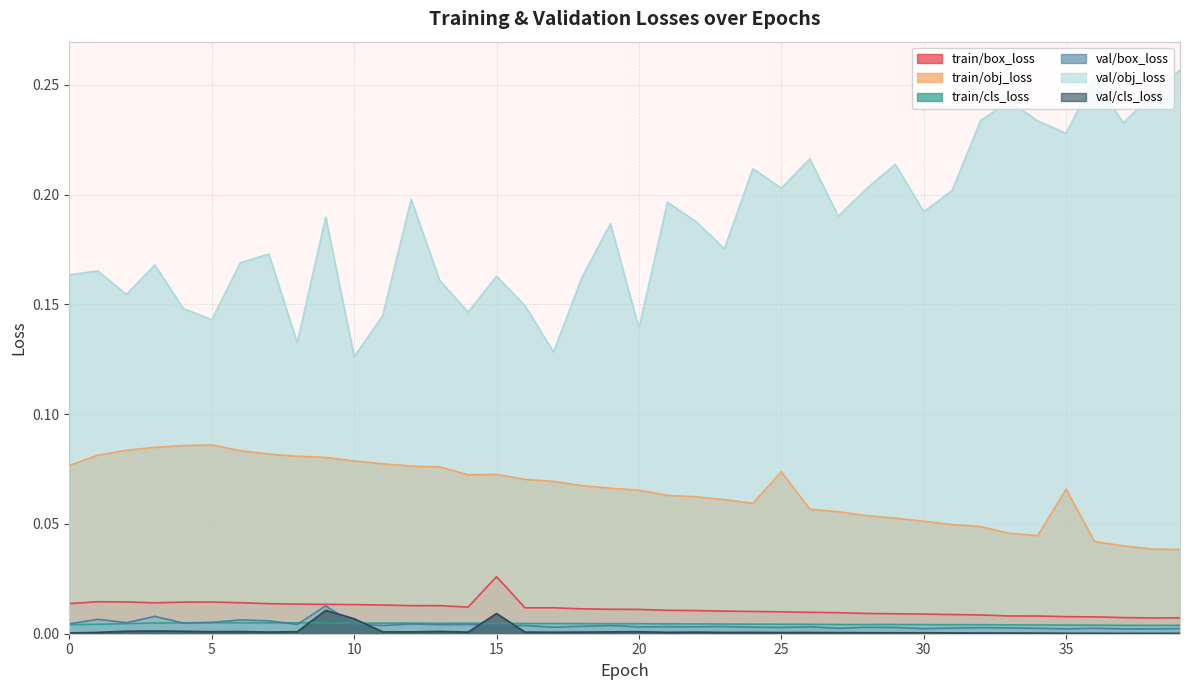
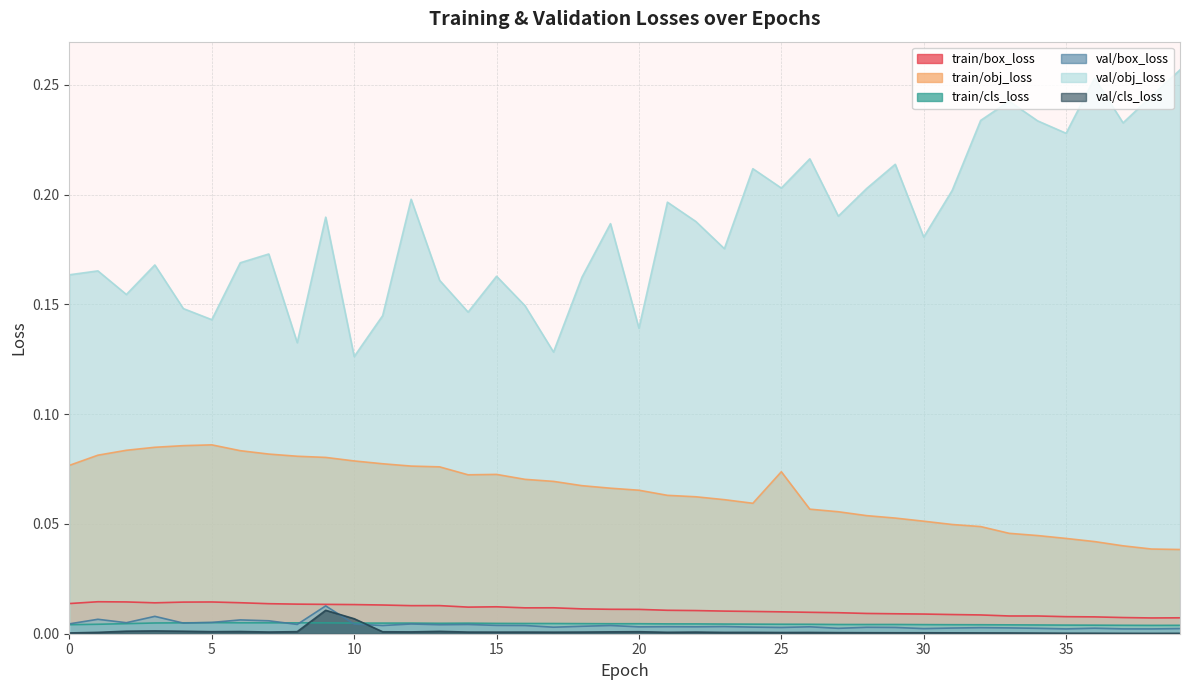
  {
    "train/box_loss": {
      "0": 0.014,
      "5": 0.014,
      "10": 0.013,
-     "15": 0.026,
+     "15": 0.012,
      "20": 0.011,
      "25": 0.010,
      "30": 0.009,
      "35": 0.008
    },
    "train/obj_loss": {
      "0": 0.077,
      "5": 0.086,
      "10": 0.079,
      "15": 0.073,
      "20": 0.065,
      "25": 0.074,
      "30": 0.051,
-     "35": 0.066
+     "35": 0.043
    },
    "val/obj_loss": {
      "0": 0.163,
      "5": 0.143,
      "10": 0.126,
      "15": 0.163,
      "20": 0.139,
      "25": 0.203,
-     "30": 0.192,
+     "30": 0.181,
      "35": 0.228
    },
    "val/cls_loss": {
      "0": 0.000,
      "5": 0.001,
      "10": 0.007,
-     "15": 0.009,
+     "15": 0.001,
      "20": 0.001,
      "25": 0.001,
      "30": 0.000,
      "35": 0.000
    }
  }
